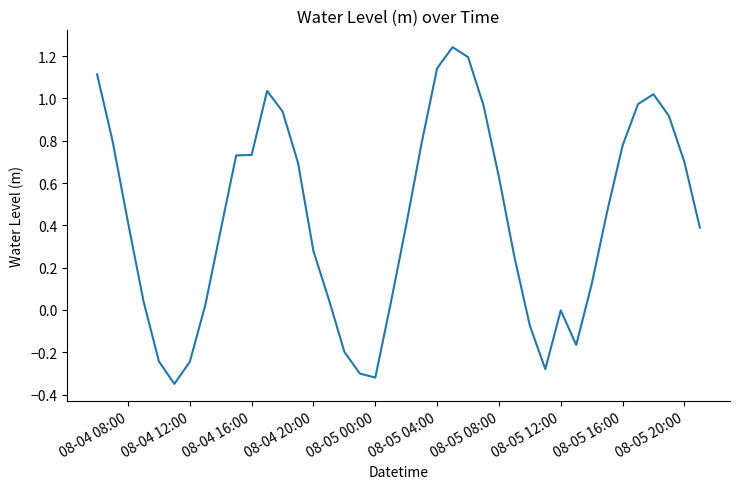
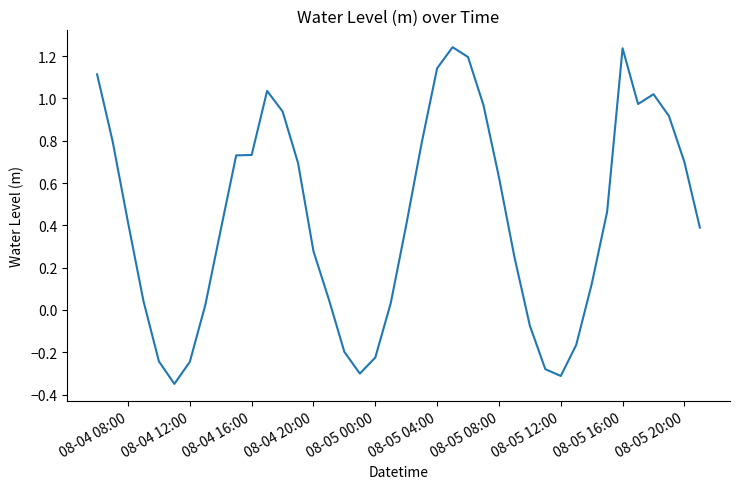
  {
    "08-04 08:00": 0.41,
    "08-04 12:00": -0.25,
    "08-04 16:00": 0.73,
    "08-04 20:00": 0.28,
-   "08-05 00:00": -0.32,
+   "08-05 00:00": -0.22,
    "08-05 04:00": 1.14,
    "08-05 08:00": 0.63,
-   "08-05 12:00": 0.00,
-   "08-05 16:00": 0.78,
+   "08-05 12:00": -0.31,
+   "08-05 16:00": 1.24,
    "08-05 20:00": 0.70
  }
